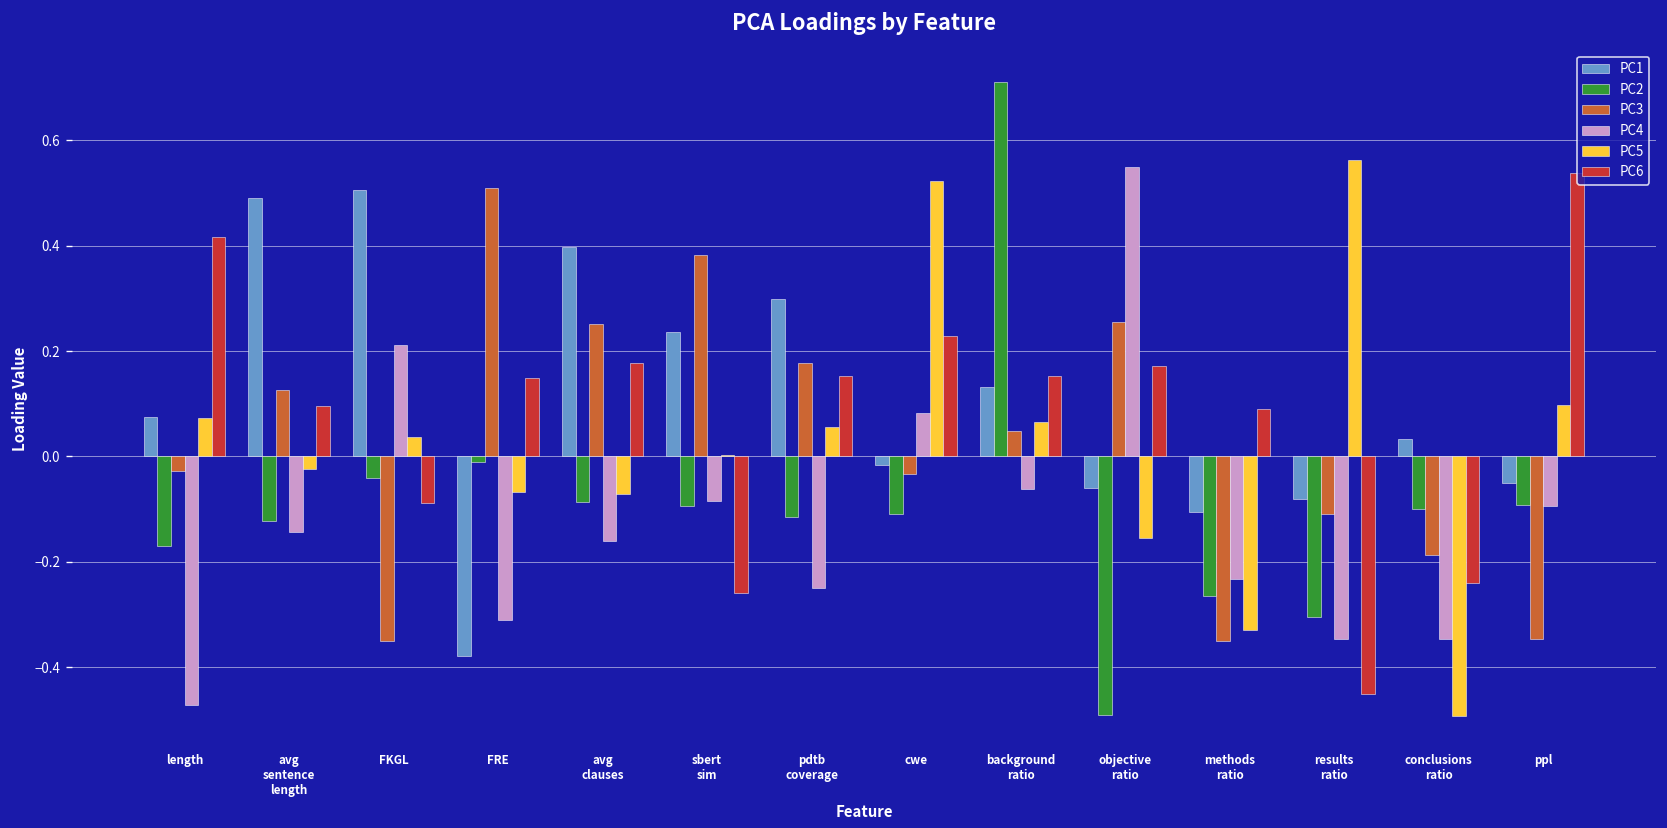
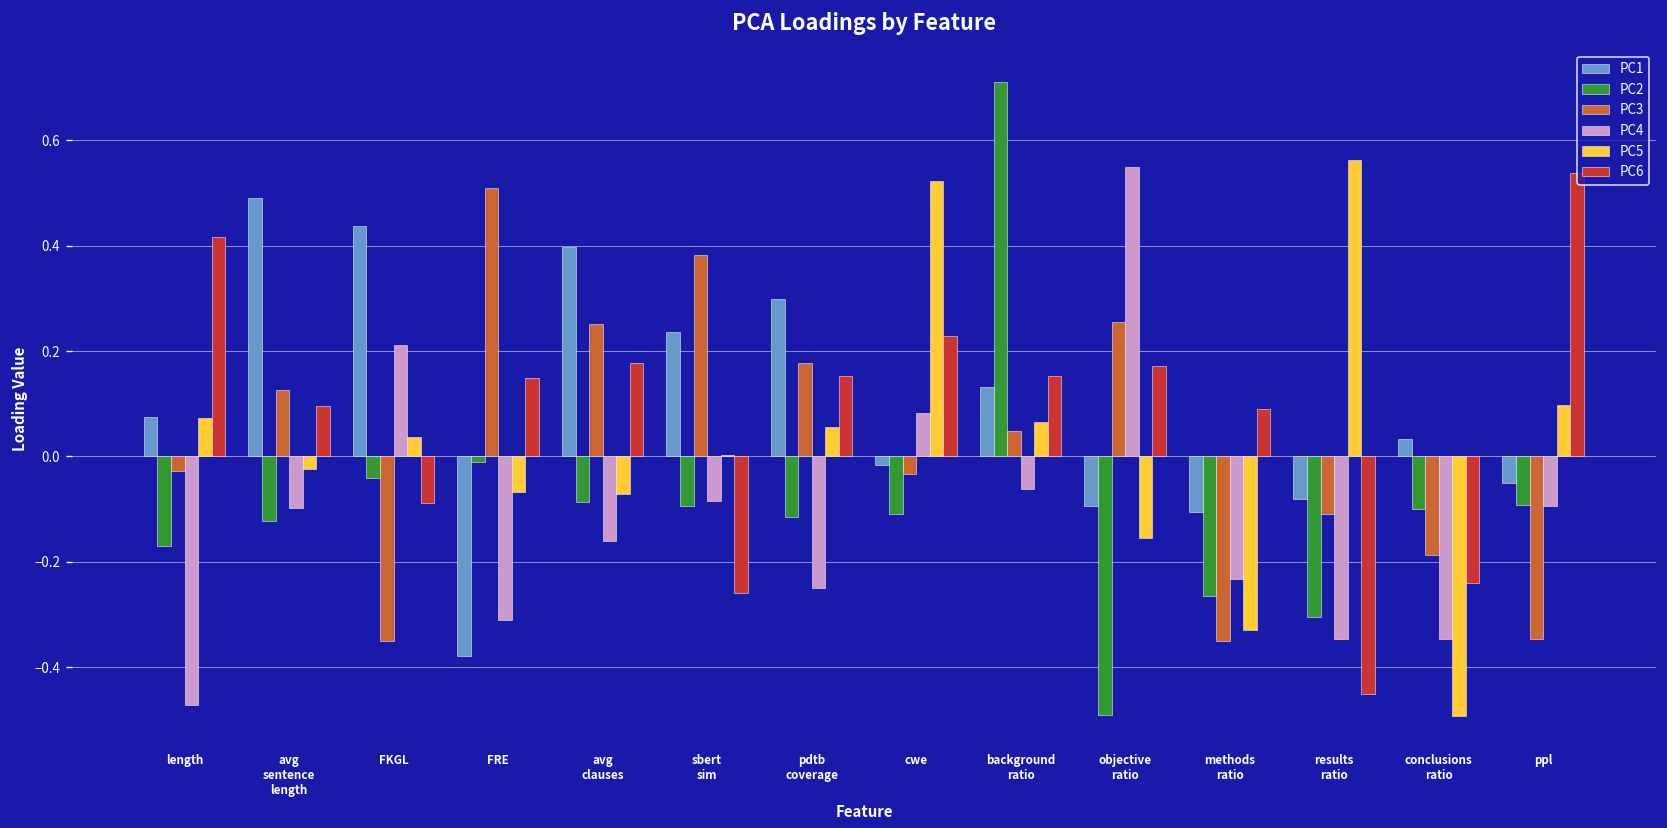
  {
    "PC1": {
      "length": 0.07,
      "avg sentence length": 0.49,
-     "FKGL": 0.51,
+     "FKGL": 0.44,
      "FRE": -0.38,
      "avg clauses": 0.40,
      "sbert sim": 0.24,
      "pdtb coverage": 0.30,
      "cwe": -0.02,
      "background ratio": 0.13,
-     "objective ratio": -0.06,
+     "objective ratio": -0.09,
      "methods ratio": -0.11,
      "results ratio": -0.08,
      "conclusions ratio": 0.03,
      "ppl": -0.05
    },
    "PC2": {
      "length": -0.17,
      "avg sentence length": -0.12,
      "FKGL": -0.04,
      "FRE": -0.01,
      "avg clauses": -0.09,
      "sbert sim": -0.09,
      "pdtb coverage": -0.12,
      "cwe": -0.11,
      "background ratio": 0.71,
      "objective ratio": -0.49,
      "methods ratio": -0.27,
      "results ratio": -0.30,
      "conclusions ratio": -0.10,
      "ppl": -0.09
    },
    "PC4": {
      "length": -0.47,
-     "avg sentence length": -0.14,
+     "avg sentence length": -0.10,
      "FKGL": 0.21,
      "FRE": -0.31,
      "avg clauses": -0.16,
      "sbert sim": -0.08,
      "pdtb coverage": -0.25,
      "cwe": 0.08,
      "background ratio": -0.06,
      "objective ratio": 0.55,
      "methods ratio": -0.23,
      "results ratio": -0.35,
      "conclusions ratio": -0.35,
      "ppl": -0.09
    },
    "PC5": {
      "length": 0.07,
      "avg sentence length": -0.02,
      "FKGL": 0.04,
      "FRE": -0.07,
      "avg clauses": -0.07,
      "pdtb coverage": 0.06,
      "cwe": 0.52,
      "background ratio": 0.06,
      "objective ratio": -0.15,
      "methods ratio": -0.33,
      "results ratio": 0.56,
      "conclusions ratio": -0.49,
      "ppl": 0.10
    }
  }
